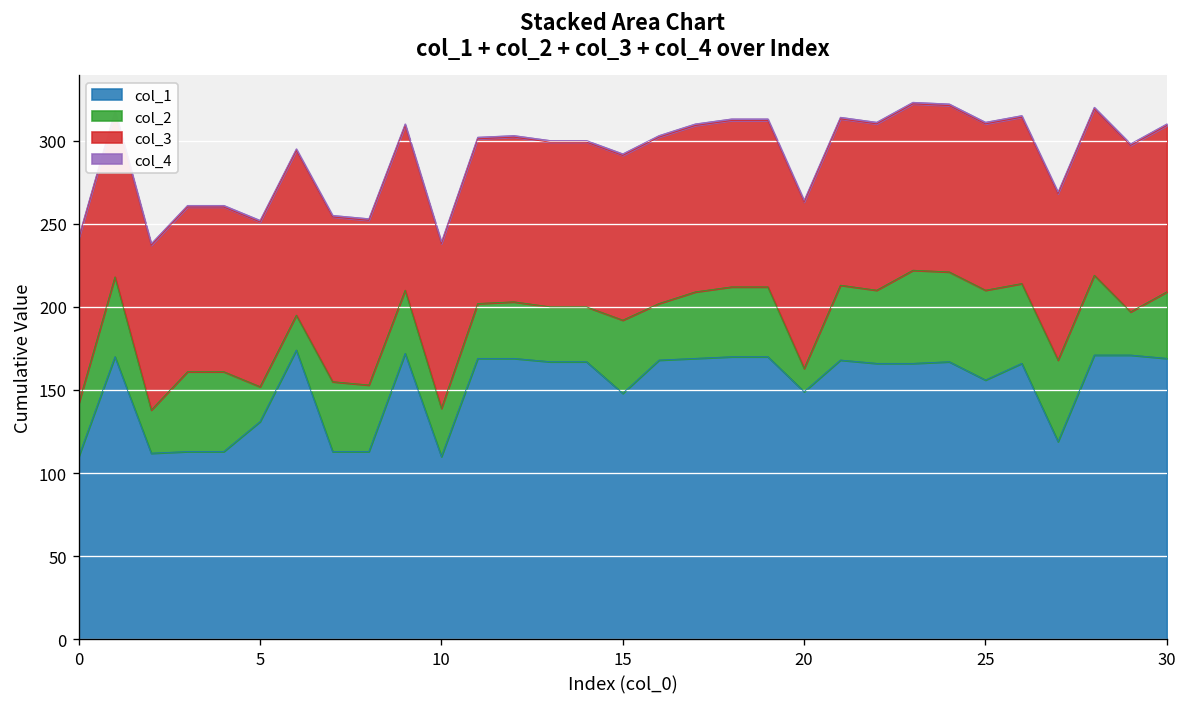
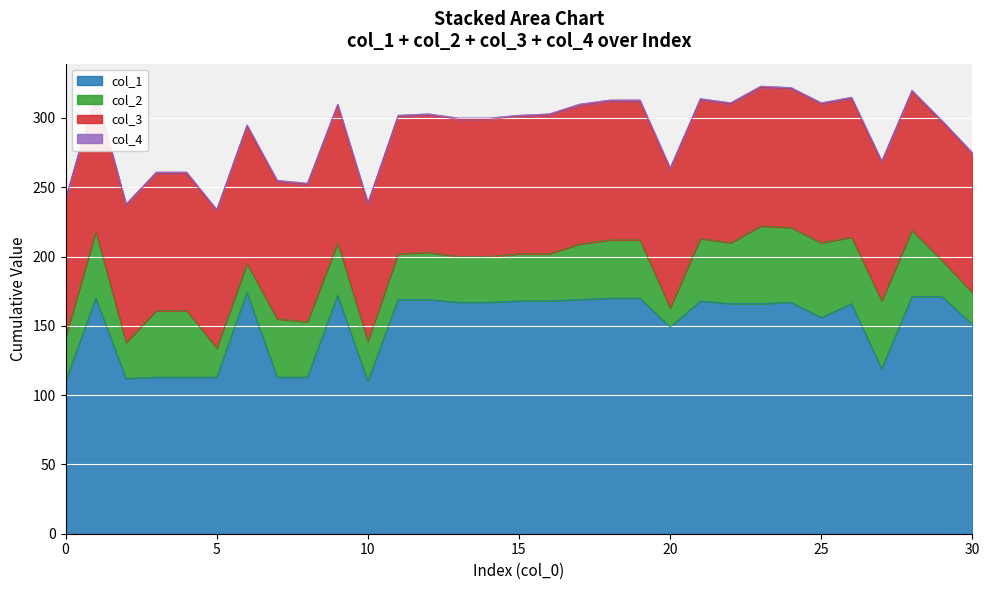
  {
    "col_1": {
      "0": 110,
-     "5": 131,
+     "5": 113,
      "10": 110,
-     "15": 148,
+     "15": 168,
      "20": 149,
      "25": 156,
-     "30": 169
+     "30": 151
    },
    "col_2": {
      "0": 32,
      "5": 21,
      "10": 29,
-     "15": 44,
+     "15": 34,
      "20": 14,
      "25": 54,
-     "30": 40
+     "30": 23
    }
  }
